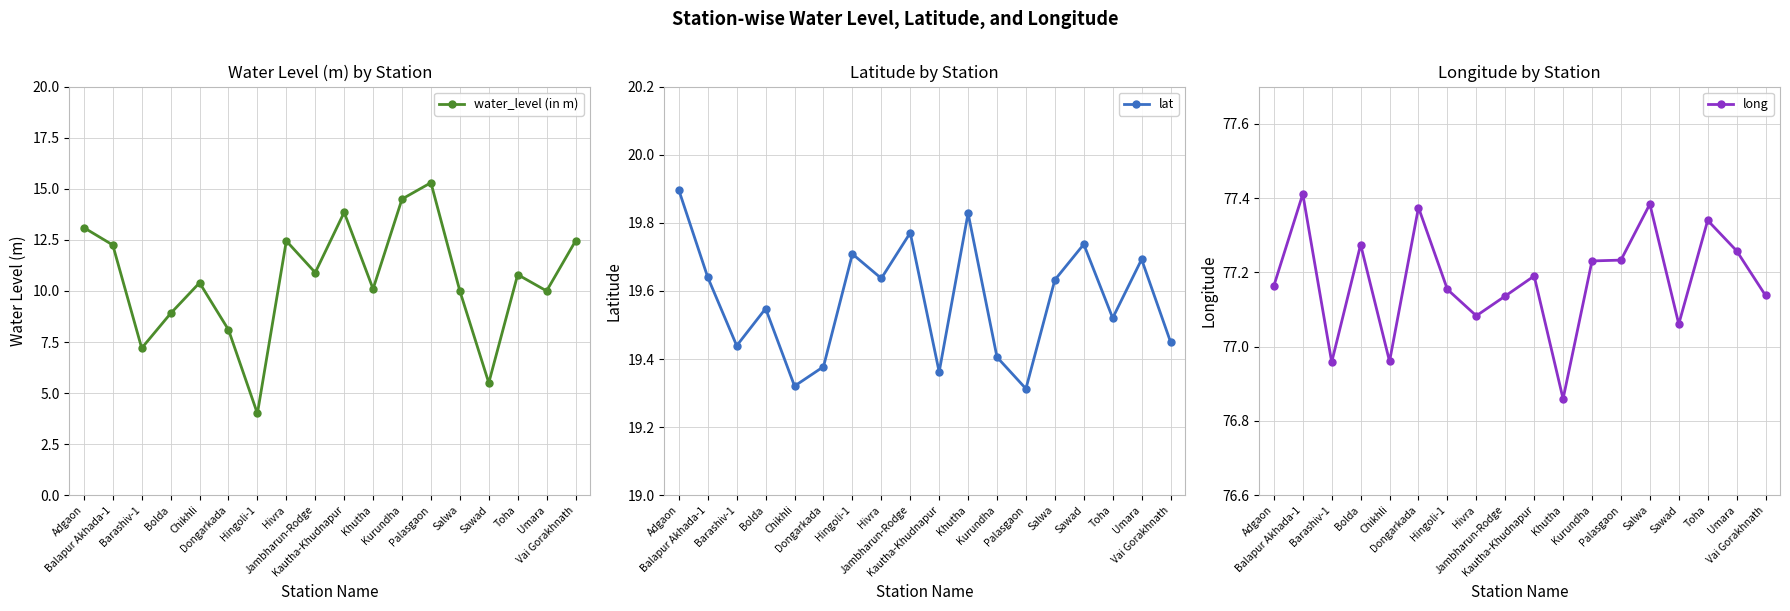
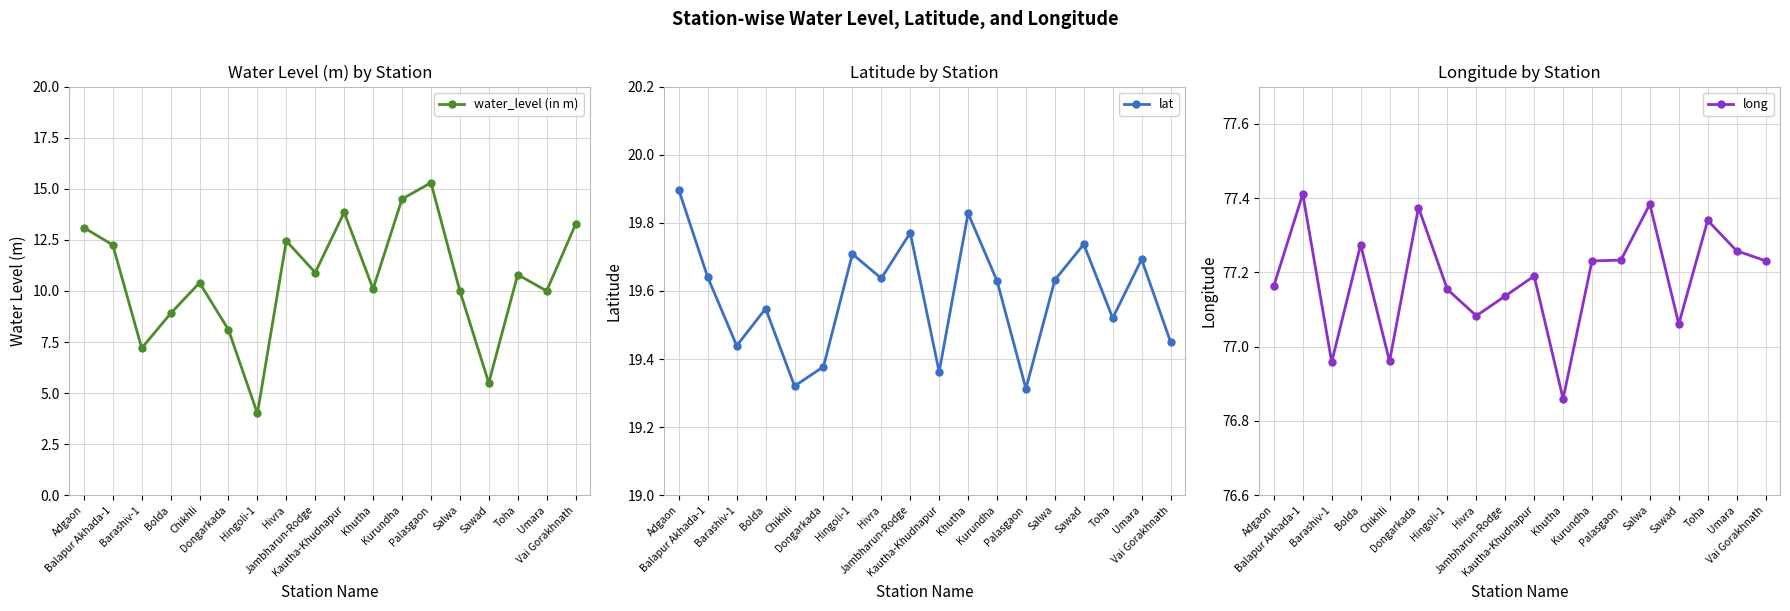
  {
    "Water Level (m) by Station": {
      "Adgaon": 13.1,
      "Balapur Akhada-1": 12.3,
      "Barashiv-1": 7.2,
      "Bolda": 8.9,
      "Chikhli": 10.4,
      "Dongarkada": 8.1,
      "Hingoli-1": 4.0,
      "Hivra": 12.5,
      "Jambharun-Rodge": 10.9,
      "Kautha-Khudnapur": 13.9,
      "Khutha": 10.1,
      "Kurundha": 14.5,
      "Palasgaon": 15.3,
      "Salwa": 10.0,
      "Sawad": 5.5,
      "Toha": 10.8,
      "Umara": 10.0,
-     "Vai Gorakhnath": 12.5
+     "Vai Gorakhnath": 13.3
    },
    "Latitude by Station": {
      "Adgaon": 19.90,
      "Balapur Akhada-1": 19.64,
      "Barashiv-1": 19.44,
      "Bolda": 19.55,
      "Chikhli": 19.32,
      "Dongarkada": 19.38,
      "Hingoli-1": 19.71,
      "Hivra": 19.64,
      "Jambharun-Rodge": 19.77,
      "Kautha-Khudnapur": 19.36,
      "Khutha": 19.83,
-     "Kurundha": 19.41,
+     "Kurundha": 19.63,
      "Palasgaon": 19.31,
      "Salwa": 19.63,
      "Sawad": 19.74,
      "Toha": 19.52,
      "Umara": 19.69,
      "Vai Gorakhnath": 19.45
    },
    "Longitude by Station": {
      "Adgaon": 77.16,
      "Balapur Akhada-1": 77.41,
      "Barashiv-1": 76.96,
      "Bolda": 77.27,
      "Chikhli": 76.96,
      "Dongarkada": 77.37,
      "Hingoli-1": 77.15,
      "Hivra": 77.08,
      "Jambharun-Rodge": 77.14,
      "Kautha-Khudnapur": 77.19,
      "Khutha": 76.86,
      "Kurundha": 77.23,
      "Palasgaon": 77.23,
      "Salwa": 77.38,
      "Sawad": 77.06,
      "Toha": 77.34,
      "Umara": 77.26,
-     "Vai Gorakhnath": 77.14
+     "Vai Gorakhnath": 77.23
    }
  }
